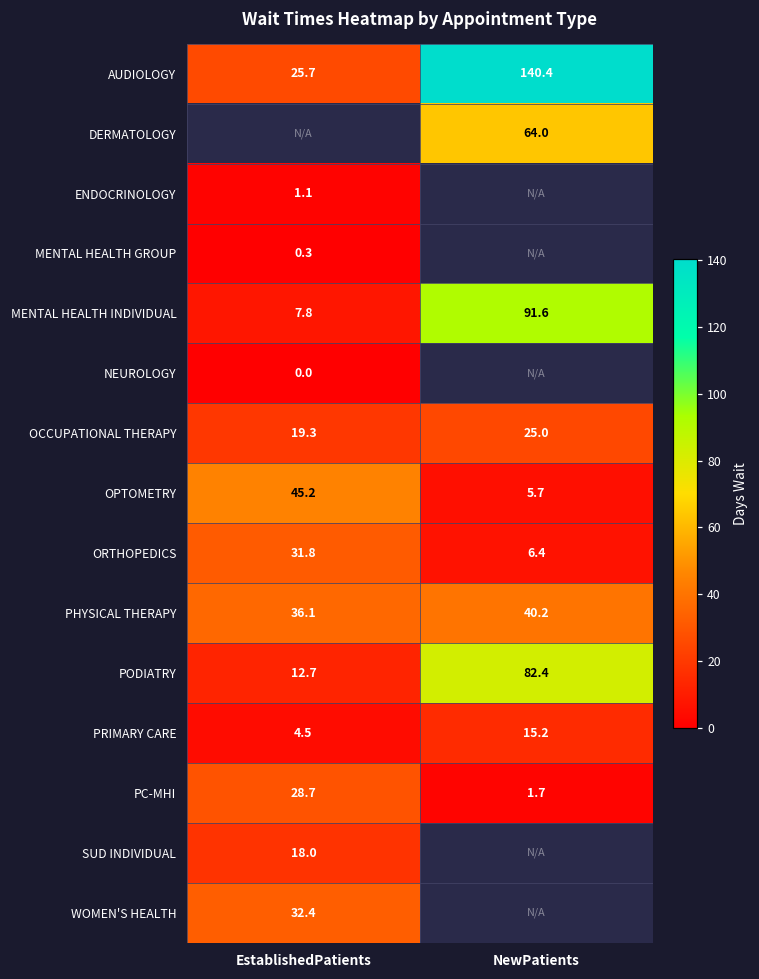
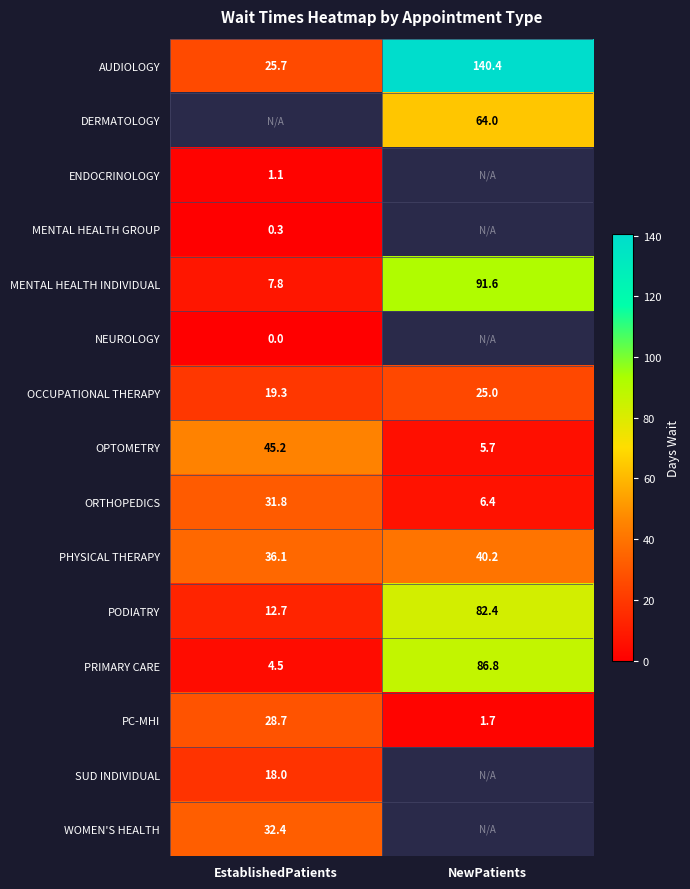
  {
    "AUDIOLOGY": {
      "EstablishedPatients": 25.7,
      "NewPatients": 140.4
    },
    "DERMATOLOGY": {
      "NewPatients": 64.0
    },
    "ENDOCRINOLOGY": {
      "EstablishedPatients": 1.1
    },
    "MENTAL HEALTH GROUP": {
      "EstablishedPatients": 0.3
    },
    "MENTAL HEALTH INDIVIDUAL": {
      "EstablishedPatients": 7.8,
      "NewPatients": 91.6
    },
    "NEUROLOGY": {
      "EstablishedPatients": 0.0
    },
    "OCCUPATIONAL THERAPY": {
      "EstablishedPatients": 19.3,
      "NewPatients": 25.0
    },
    "OPTOMETRY": {
      "EstablishedPatients": 45.2,
      "NewPatients": 5.7
    },
    "ORTHOPEDICS": {
      "EstablishedPatients": 31.8,
      "NewPatients": 6.4
    },
    "PHYSICAL THERAPY": {
      "EstablishedPatients": 36.1,
      "NewPatients": 40.2
    },
    "PODIATRY": {
      "EstablishedPatients": 12.7,
      "NewPatients": 82.4
    },
    "PRIMARY CARE": {
      "EstablishedPatients": 4.5,
-     "NewPatients": 15.2
+     "NewPatients": 86.8
    },
    "PC-MHI": {
      "EstablishedPatients": 28.7,
      "NewPatients": 1.7
    },
    "SUD INDIVIDUAL": {
      "EstablishedPatients": 18.0
    },
    "WOMEN'S HEALTH": {
      "EstablishedPatients": 32.4
    }
  }
